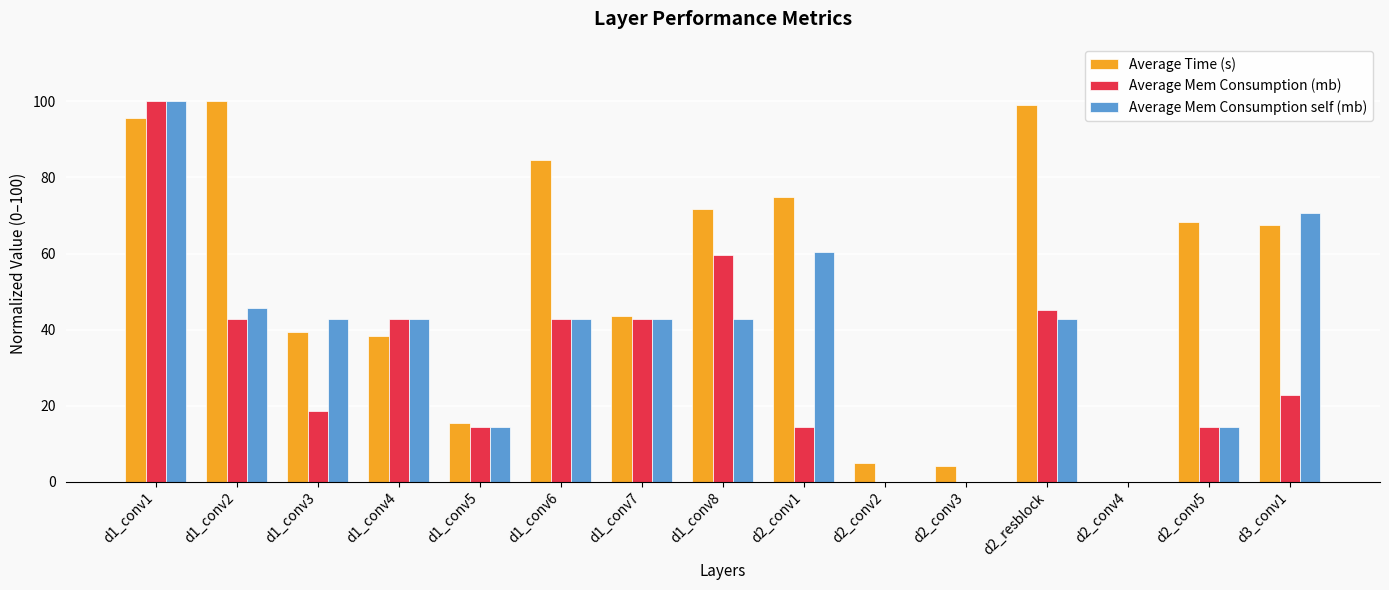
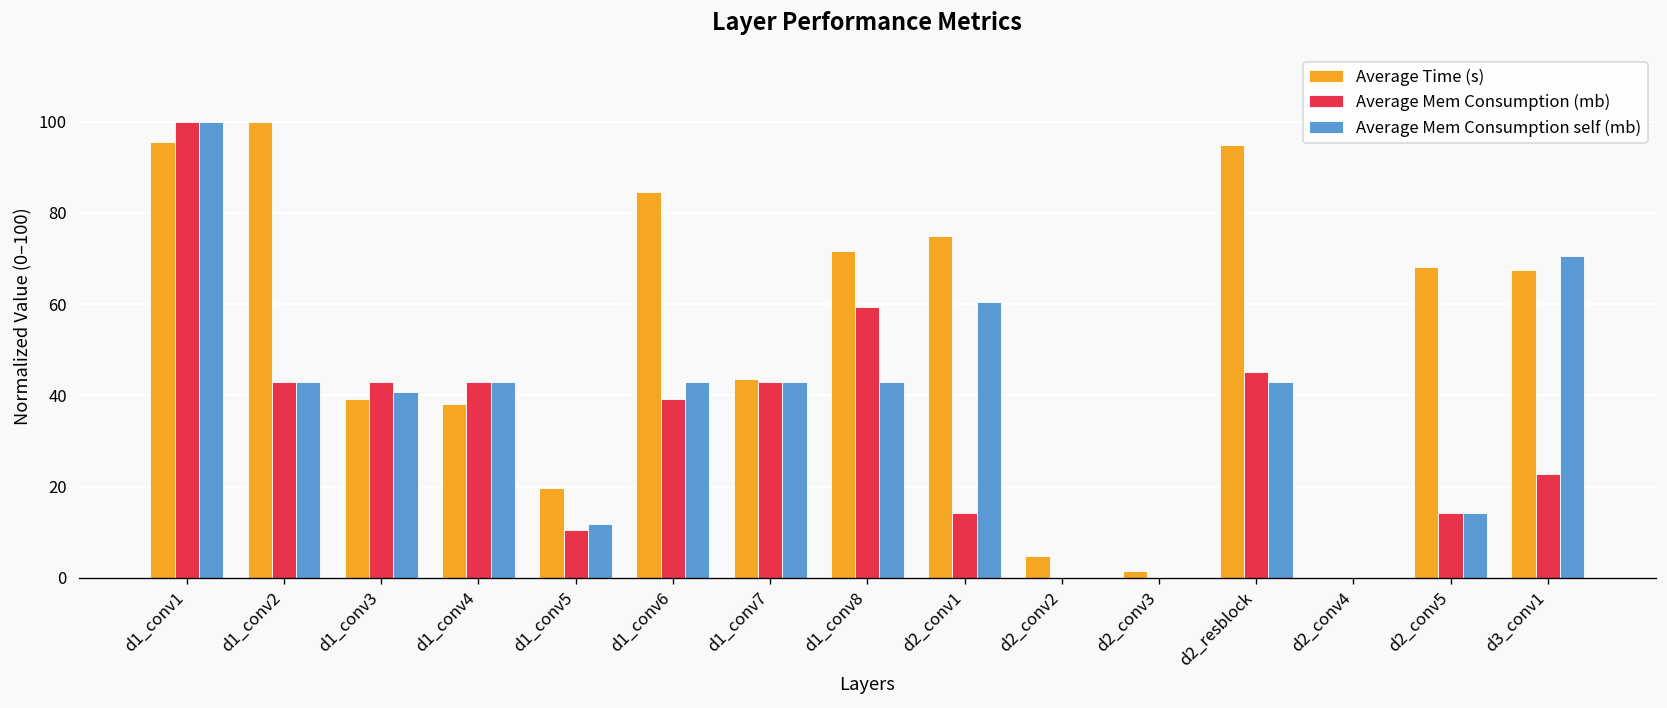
  {
    "Average Time (s)": {
      "d1_conv1": 96,
      "d1_conv2": 100,
      "d1_conv3": 39,
      "d1_conv4": 38,
-     "d1_conv5": 15,
+     "d1_conv5": 20,
      "d1_conv6": 85,
      "d1_conv7": 44,
      "d1_conv8": 72,
      "d2_conv1": 75,
      "d2_conv2": 5,
-     "d2_conv3": 4,
-     "d2_resblock": 99,
+     "d2_conv3": 2,
+     "d2_resblock": 95,
      "d2_conv4": 0,
      "d2_conv5": 68,
      "d3_conv1": 67
    },
    "Average Mem Consumption (mb)": {
      "d1_conv1": 100,
      "d1_conv2": 43,
-     "d1_conv3": 19,
+     "d1_conv3": 43,
      "d1_conv4": 43,
-     "d1_conv5": 14,
-     "d1_conv6": 43,
+     "d1_conv5": 11,
+     "d1_conv6": 39,
      "d1_conv7": 43,
      "d1_conv8": 59,
      "d2_conv1": 14,
      "d2_conv2": 0,
      "d2_conv3": 0,
      "d2_resblock": 45,
      "d2_conv4": 0,
      "d2_conv5": 14,
      "d3_conv1": 23
    },
    "Average Mem Consumption self (mb)": {
      "d1_conv1": 100,
-     "d1_conv2": 46,
-     "d1_conv3": 43,
+     "d1_conv2": 43,
+     "d1_conv3": 41,
      "d1_conv4": 43,
-     "d1_conv5": 14,
+     "d1_conv5": 12,
      "d1_conv6": 43,
      "d1_conv7": 43,
      "d1_conv8": 43,
      "d2_conv1": 60,
      "d2_conv2": 0,
      "d2_conv3": 0,
      "d2_resblock": 43,
      "d2_conv4": 0,
      "d2_conv5": 14,
      "d3_conv1": 71
    }
  }
